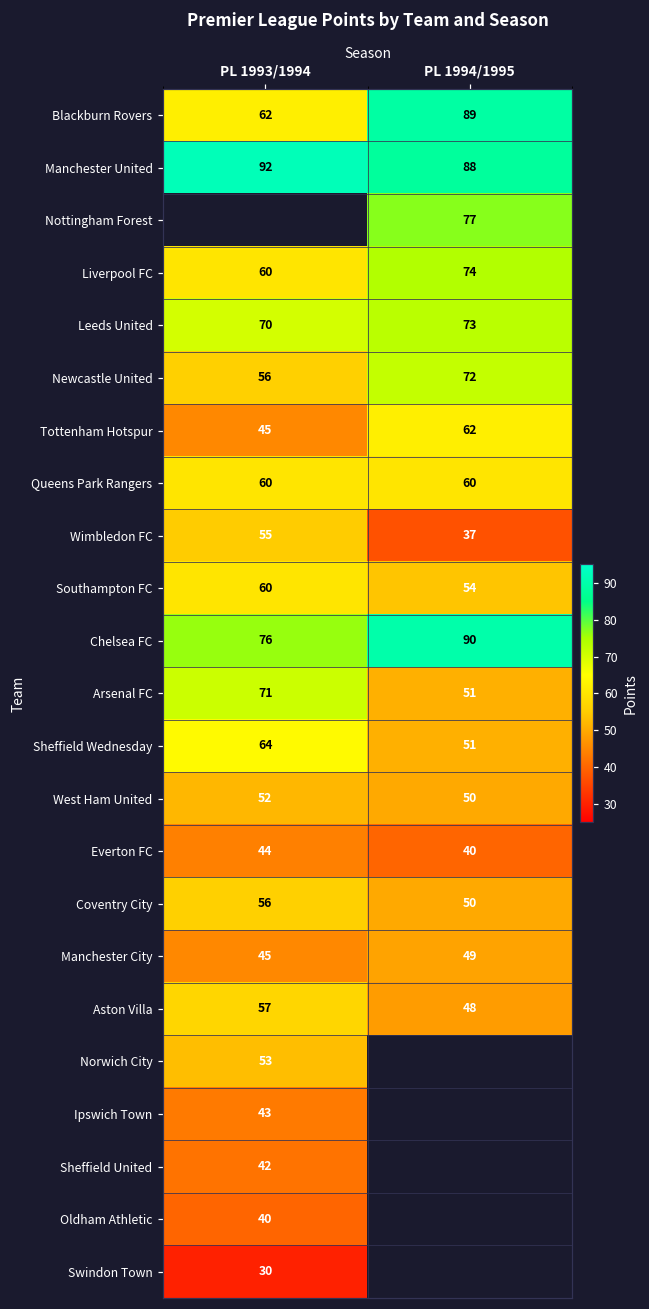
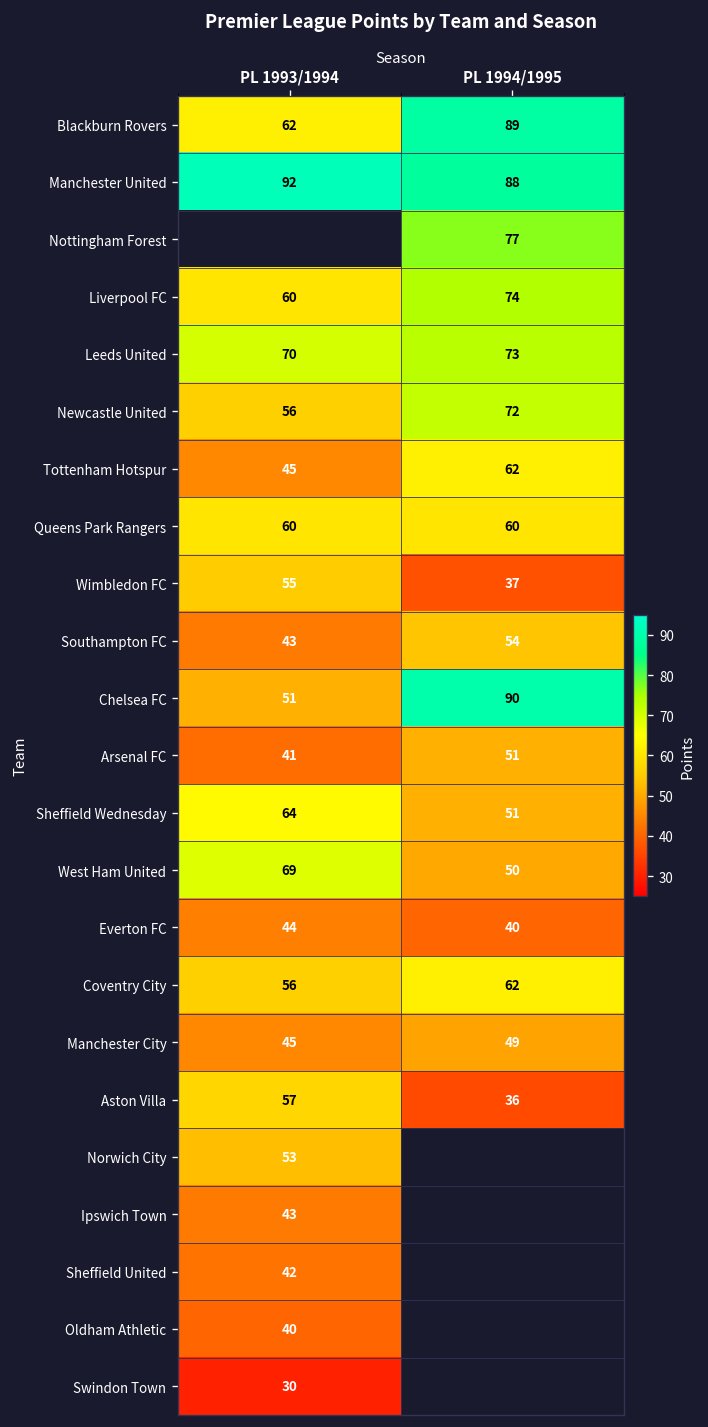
  {
    "Blackburn Rovers": {
      "PL 1993/1994": 62,
      "PL 1994/1995": 89
    },
    "Manchester United": {
      "PL 1993/1994": 92,
      "PL 1994/1995": 88
    },
    "Nottingham Forest": {
      "PL 1994/1995": 77
    },
    "Liverpool FC": {
      "PL 1993/1994": 60,
      "PL 1994/1995": 74
    },
    "Leeds United": {
      "PL 1993/1994": 70,
      "PL 1994/1995": 73
    },
    "Newcastle United": {
      "PL 1993/1994": 56,
      "PL 1994/1995": 72
    },
    "Tottenham Hotspur": {
      "PL 1993/1994": 45,
      "PL 1994/1995": 62
    },
    "Queens Park Rangers": {
      "PL 1993/1994": 60,
      "PL 1994/1995": 60
    },
    "Wimbledon FC": {
      "PL 1993/1994": 55,
      "PL 1994/1995": 37
    },
    "Southampton FC": {
-     "PL 1993/1994": 60,
+     "PL 1993/1994": 43,
      "PL 1994/1995": 54
    },
    "Chelsea FC": {
-     "PL 1993/1994": 76,
+     "PL 1993/1994": 51,
      "PL 1994/1995": 90
    },
    "Arsenal FC": {
-     "PL 1993/1994": 71,
+     "PL 1993/1994": 41,
      "PL 1994/1995": 51
    },
    "Sheffield Wednesday": {
      "PL 1993/1994": 64,
      "PL 1994/1995": 51
    },
    "West Ham United": {
-     "PL 1993/1994": 52,
+     "PL 1993/1994": 69,
      "PL 1994/1995": 50
    },
    "Everton FC": {
      "PL 1993/1994": 44,
      "PL 1994/1995": 40
    },
    "Coventry City": {
      "PL 1993/1994": 56,
-     "PL 1994/1995": 50
+     "PL 1994/1995": 62
    },
    "Manchester City": {
      "PL 1993/1994": 45,
      "PL 1994/1995": 49
    },
    "Aston Villa": {
      "PL 1993/1994": 57,
-     "PL 1994/1995": 48
+     "PL 1994/1995": 36
    },
    "Norwich City": {
      "PL 1993/1994": 53
    },
    "Ipswich Town": {
      "PL 1993/1994": 43
    },
    "Sheffield United": {
      "PL 1993/1994": 42
    },
    "Oldham Athletic": {
      "PL 1993/1994": 40
    },
    "Swindon Town": {
      "PL 1993/1994": 30
    }
  }
